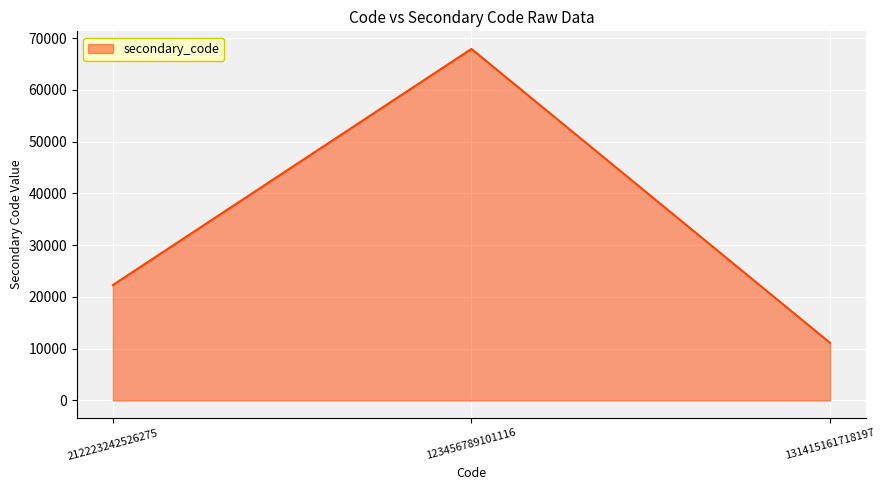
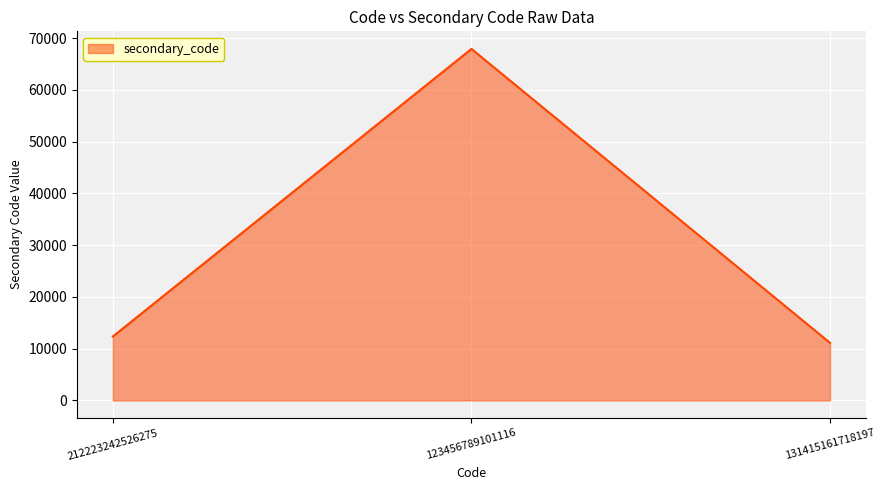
  {
-   "212223242526275": 22000,
+   "212223242526275": 12000,
    "123456789101116": 68000,
    "131415161718197": 11000
  }
